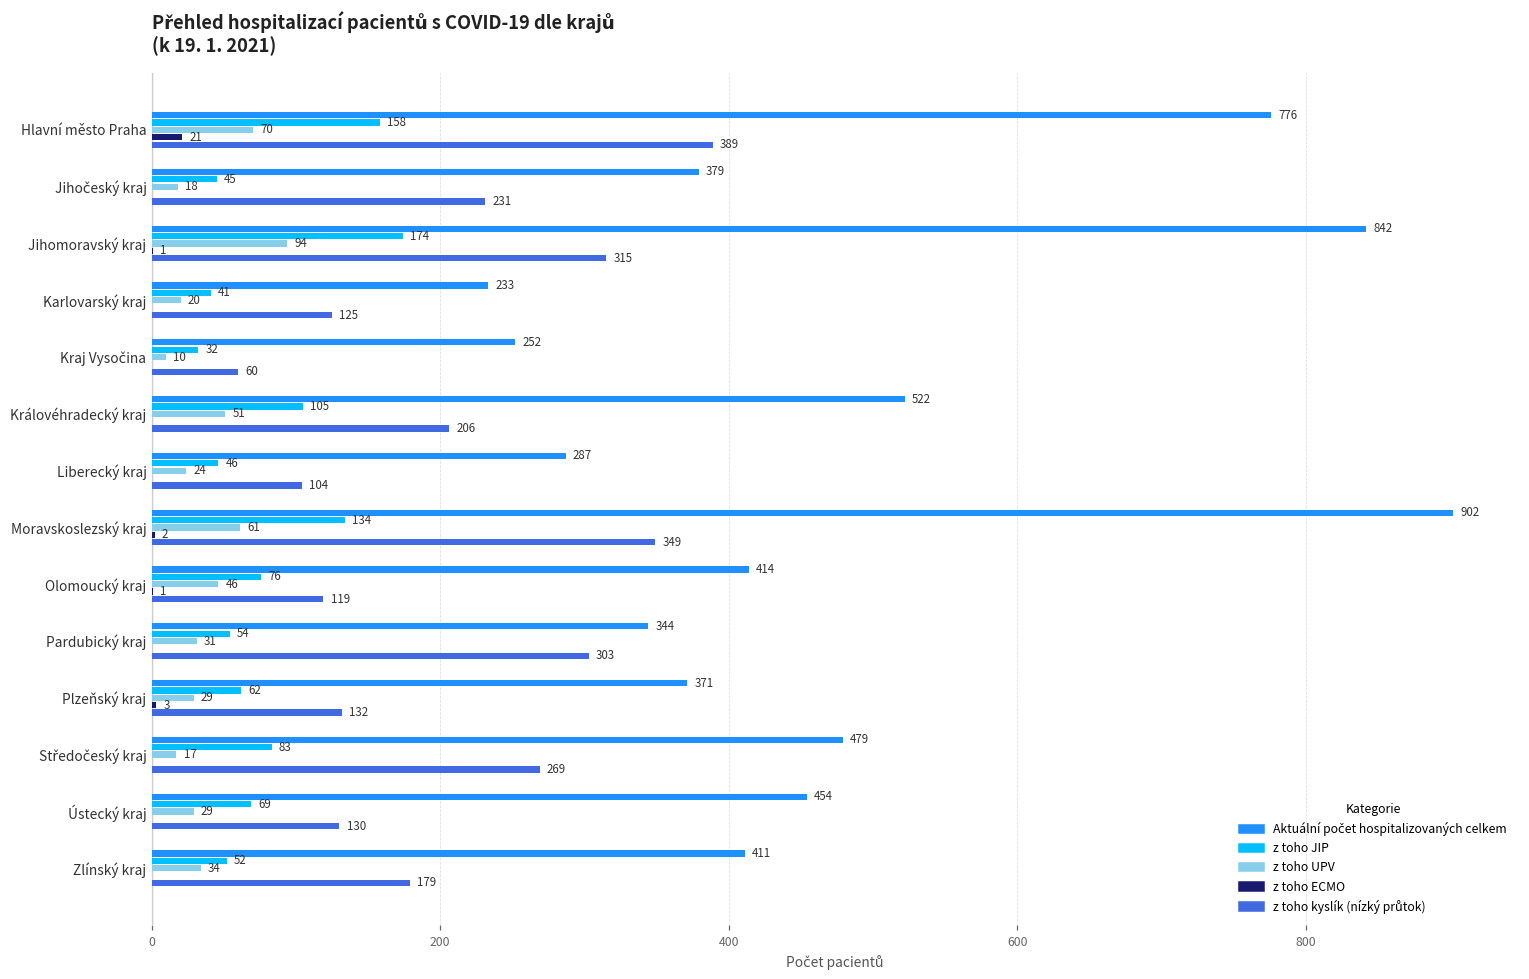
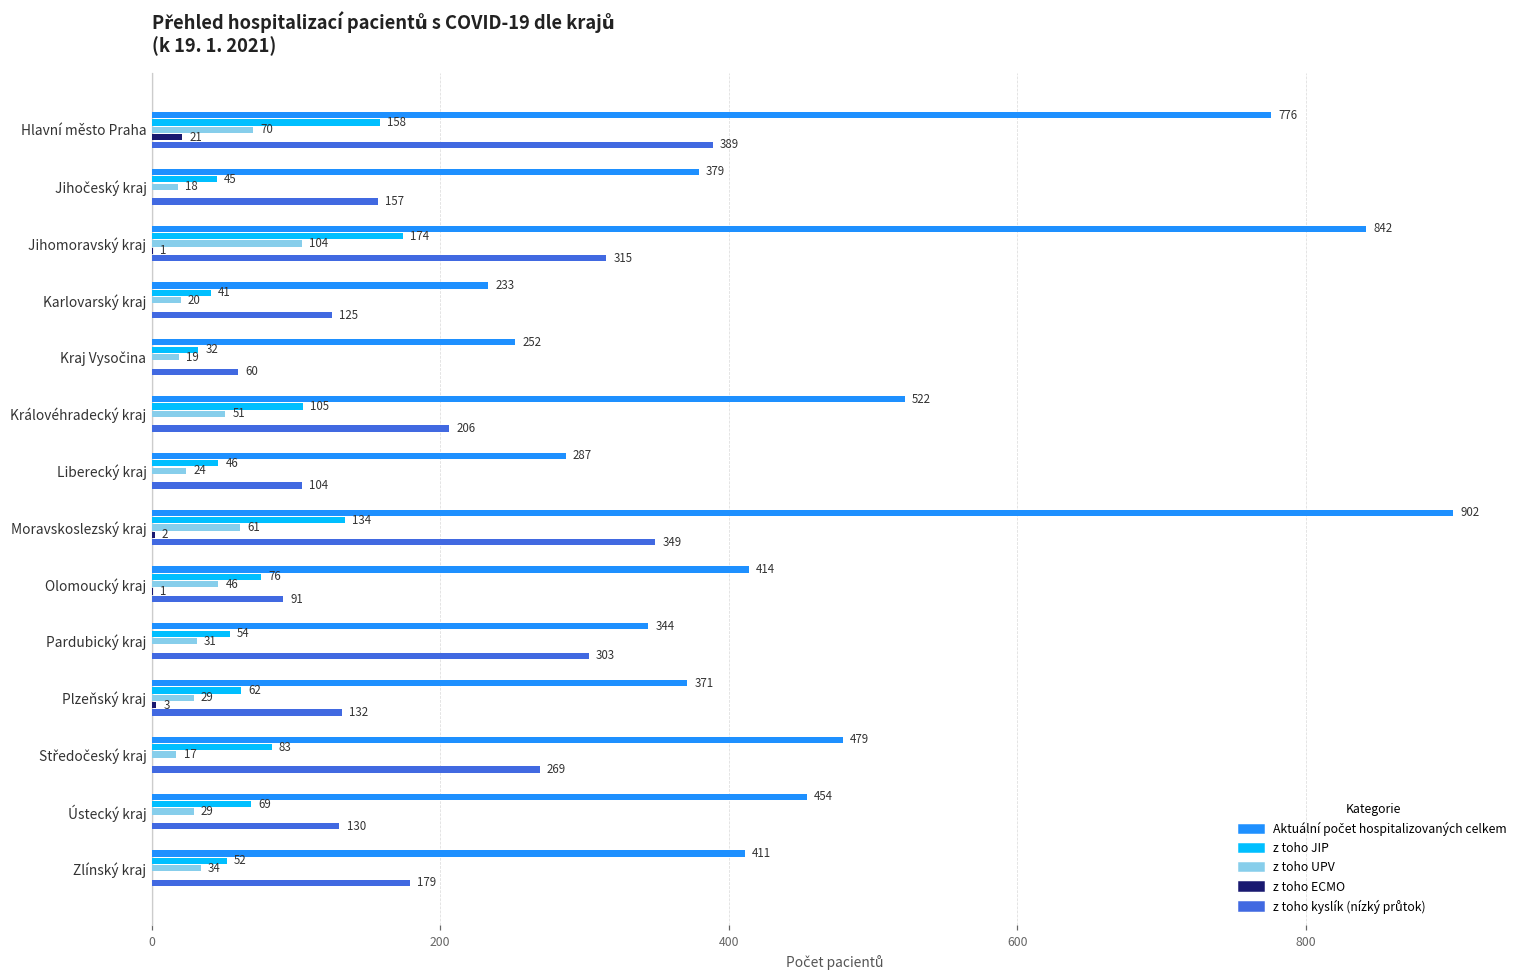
  {
    "z toho UPV": {
      "Hlavní město Praha": 70,
      "Jihočeský kraj": 18,
-     "Jihomoravský kraj": 94,
+     "Jihomoravský kraj": 104,
      "Karlovarský kraj": 20,
-     "Kraj Vysočina": 10,
+     "Kraj Vysočina": 19,
      "Královéhradecký kraj": 51,
      "Liberecký kraj": 24,
      "Moravskoslezský kraj": 61,
      "Olomoucký kraj": 46,
      "Pardubický kraj": 31,
      "Plzeňský kraj": 29,
      "Středočeský kraj": 17,
      "Ústecký kraj": 29,
      "Zlínský kraj": 34
    },
    "z toho ECMO": {
      "Hlavní město Praha": 21,
      "Jihomoravský kraj": 1,
      "Moravskoslezský kraj": 2,
      "Olomoucký kraj": 1,
      "Plzeňský kraj": 3
    },
    "z toho kyslík (nízký průtok)": {
      "Hlavní město Praha": 389,
-     "Jihočeský kraj": 231,
+     "Jihočeský kraj": 157,
      "Jihomoravský kraj": 315,
      "Karlovarský kraj": 125,
      "Kraj Vysočina": 60,
      "Královéhradecký kraj": 206,
      "Liberecký kraj": 104,
      "Moravskoslezský kraj": 349,
-     "Olomoucký kraj": 119,
+     "Olomoucký kraj": 91,
      "Pardubický kraj": 303,
      "Plzeňský kraj": 132,
      "Středočeský kraj": 269,
      "Ústecký kraj": 130,
      "Zlínský kraj": 179
    }
  }
